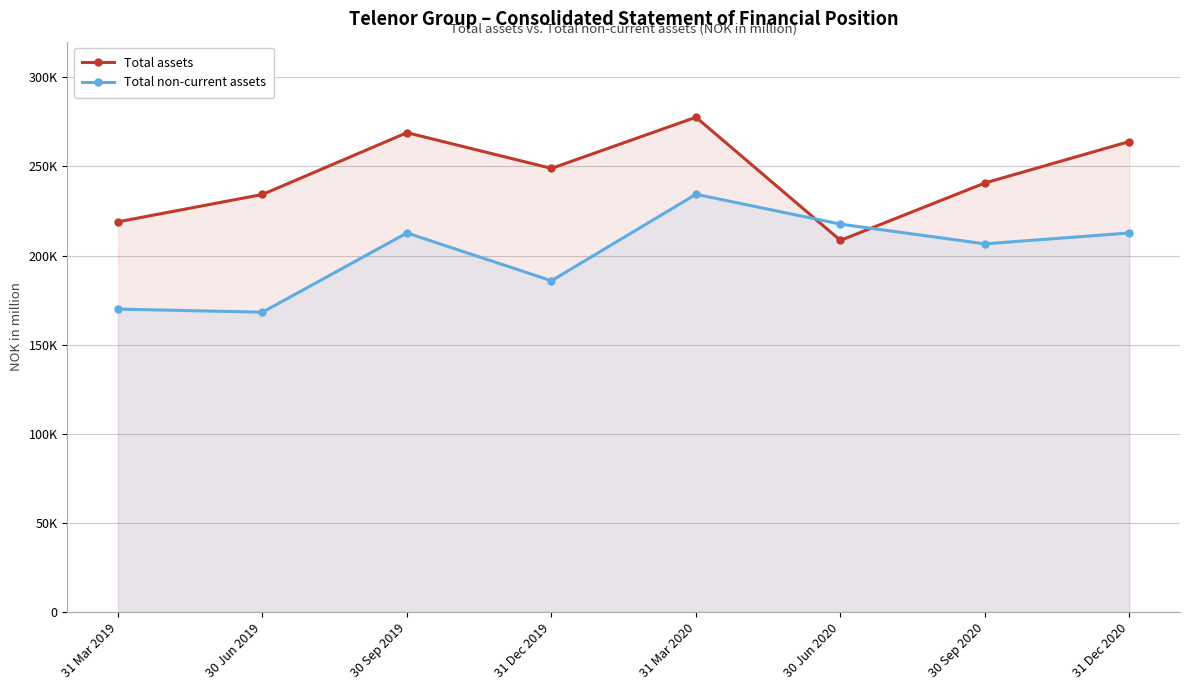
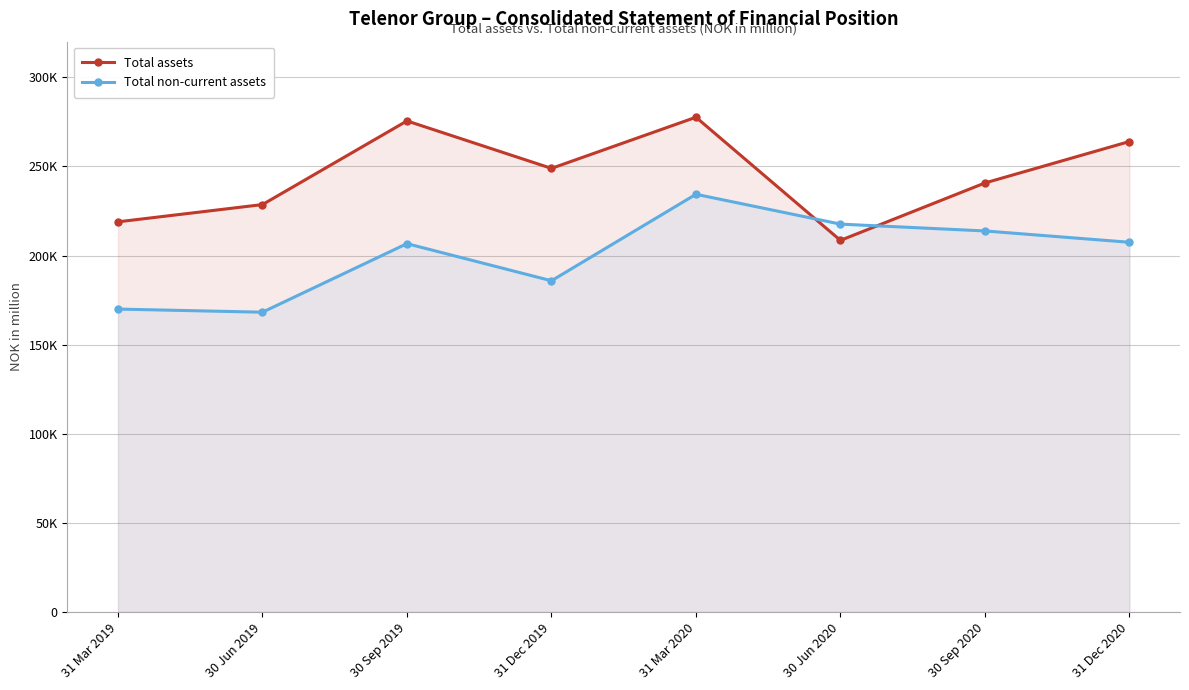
  {
    "Total assets": {
      "31 Mar 2019": 219000,
-     "30 Jun 2019": 234000,
-     "30 Sep 2019": 269000,
+     "30 Jun 2019": 229000,
+     "30 Sep 2019": 276000,
      "31 Dec 2019": 249000,
      "31 Mar 2020": 278000,
      "30 Jun 2020": 209000,
      "30 Sep 2020": 241000,
      "31 Dec 2020": 264000
    },
    "Total non-current assets": {
      "31 Mar 2019": 170000,
      "30 Jun 2019": 168000,
-     "30 Sep 2019": 213000,
+     "30 Sep 2019": 207000,
      "31 Dec 2019": 186000,
      "31 Mar 2020": 234000,
      "30 Jun 2020": 218000,
-     "30 Sep 2020": 207000,
-     "31 Dec 2020": 213000
+     "30 Sep 2020": 214000,
+     "31 Dec 2020": 207000
    }
  }
